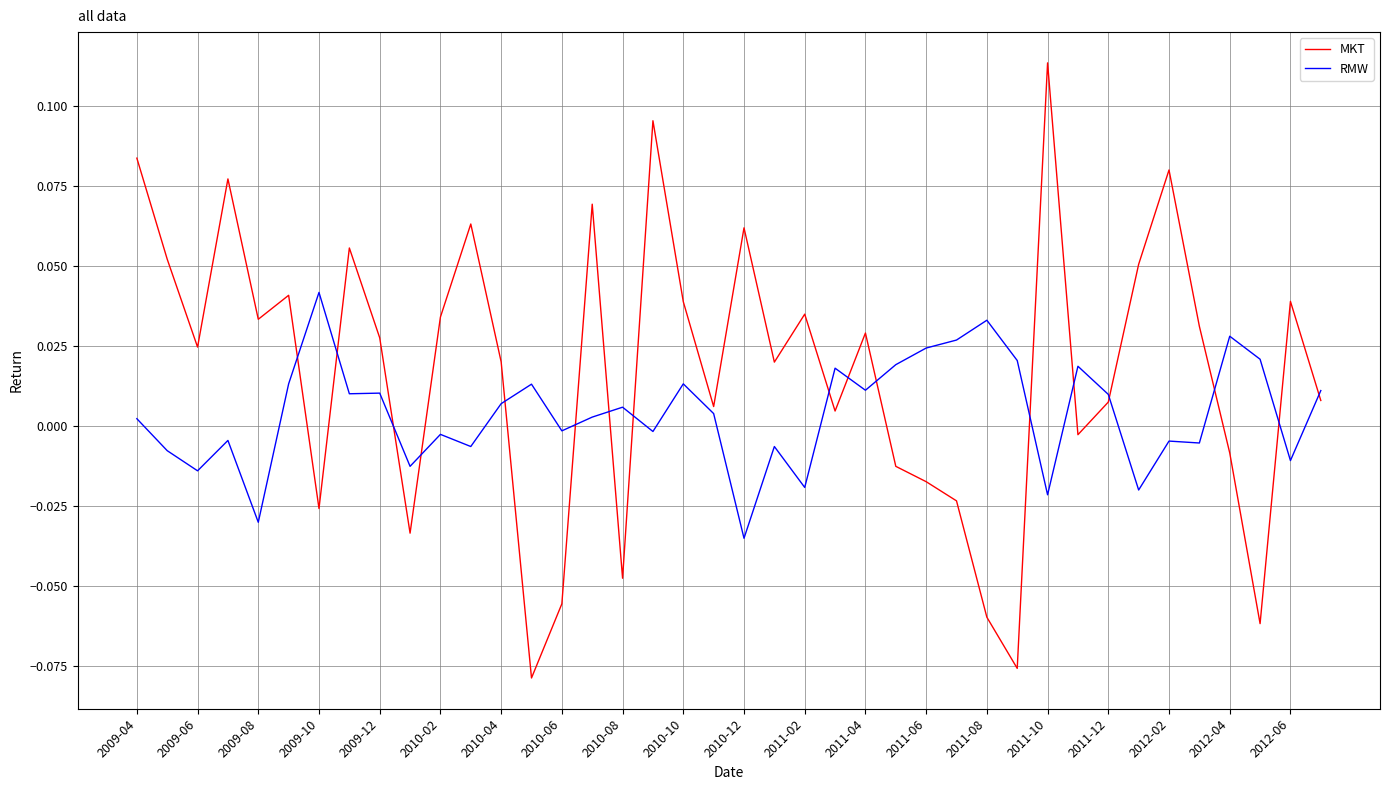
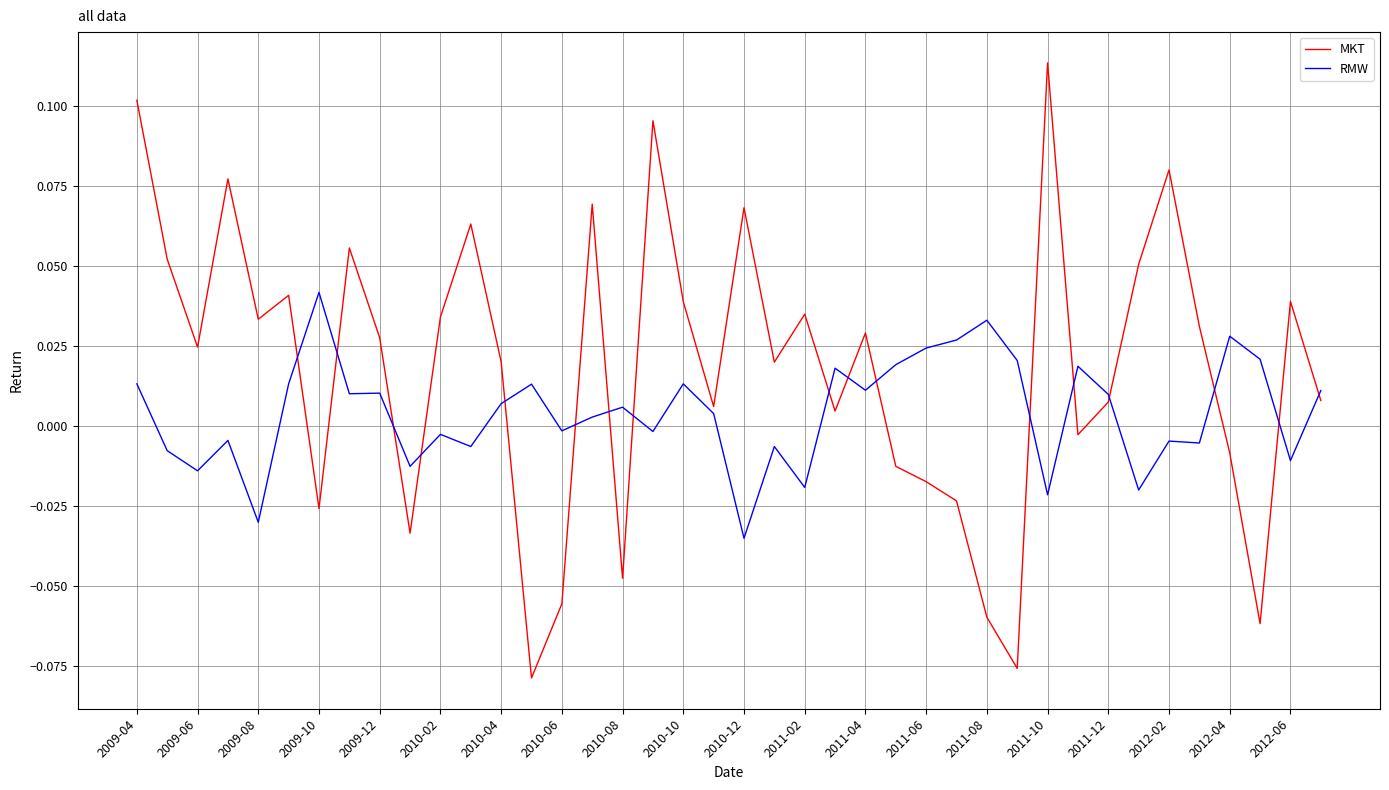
  {
    "MKT": {
-     "2009-04": 0.084,
+     "2009-04": 0.102,
      "2009-06": 0.025,
      "2009-08": 0.033,
      "2009-10": -0.026,
      "2009-12": 0.028,
      "2010-02": 0.034,
      "2010-04": 0.020,
      "2010-06": -0.056,
      "2010-08": -0.048,
      "2010-10": 0.039,
-     "2010-12": 0.062,
+     "2010-12": 0.068,
      "2011-02": 0.035,
      "2011-04": 0.029,
      "2011-06": -0.018,
      "2011-08": -0.060,
      "2011-10": 0.114,
      "2011-12": 0.007,
      "2012-02": 0.080,
      "2012-04": -0.009,
      "2012-06": 0.039
    },
    "RMW": {
-     "2009-04": 0.002,
+     "2009-04": 0.013,
      "2009-06": -0.014,
      "2009-08": -0.030,
      "2009-10": 0.042,
      "2009-12": 0.010,
      "2010-02": -0.003,
      "2010-04": 0.007,
      "2010-06": -0.002,
      "2010-08": 0.006,
      "2010-10": 0.013,
      "2010-12": -0.035,
      "2011-02": -0.019,
      "2011-04": 0.011,
      "2011-06": 0.024,
      "2011-08": 0.033,
      "2011-10": -0.022,
      "2011-12": 0.010,
      "2012-02": -0.005,
      "2012-04": 0.028,
      "2012-06": -0.011
    }
  }
